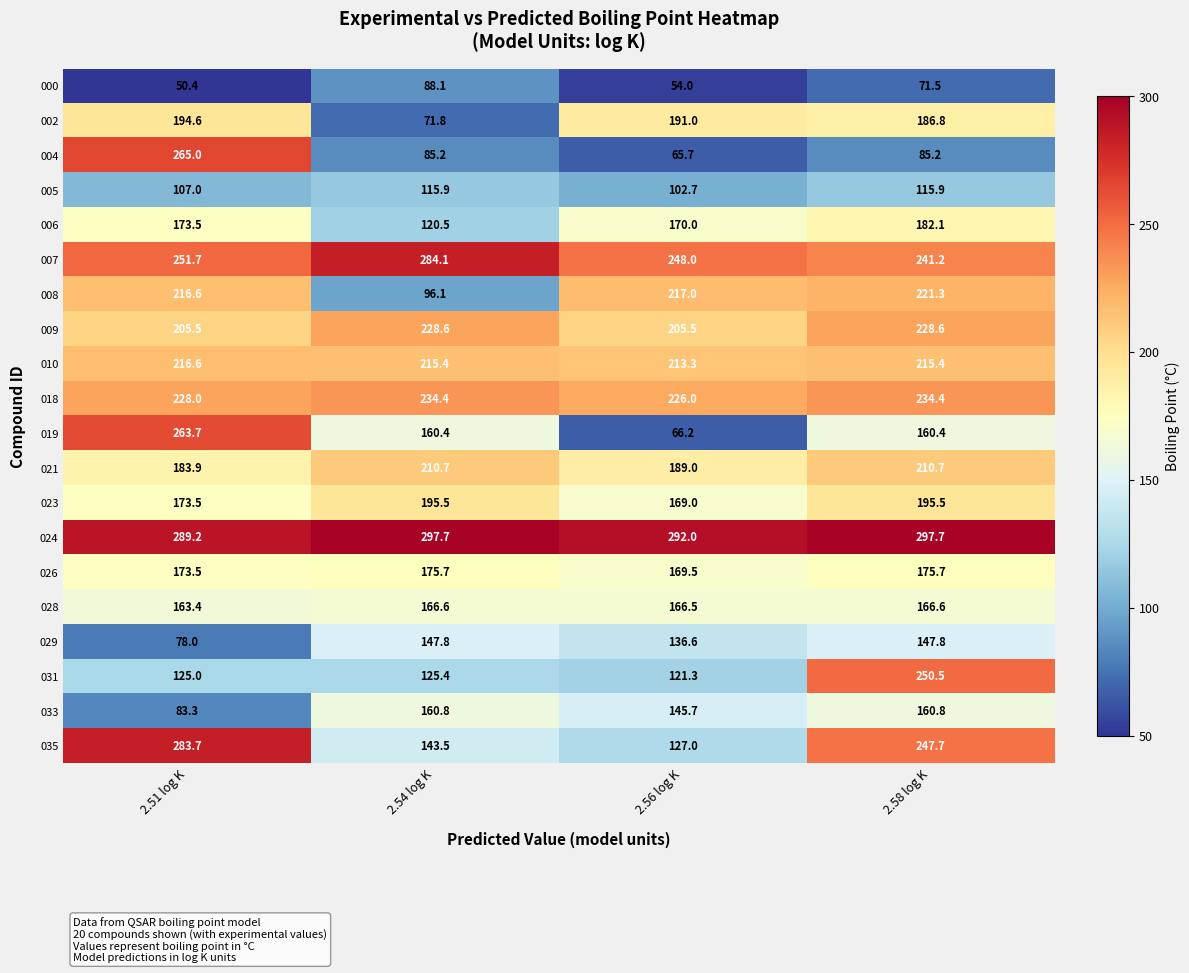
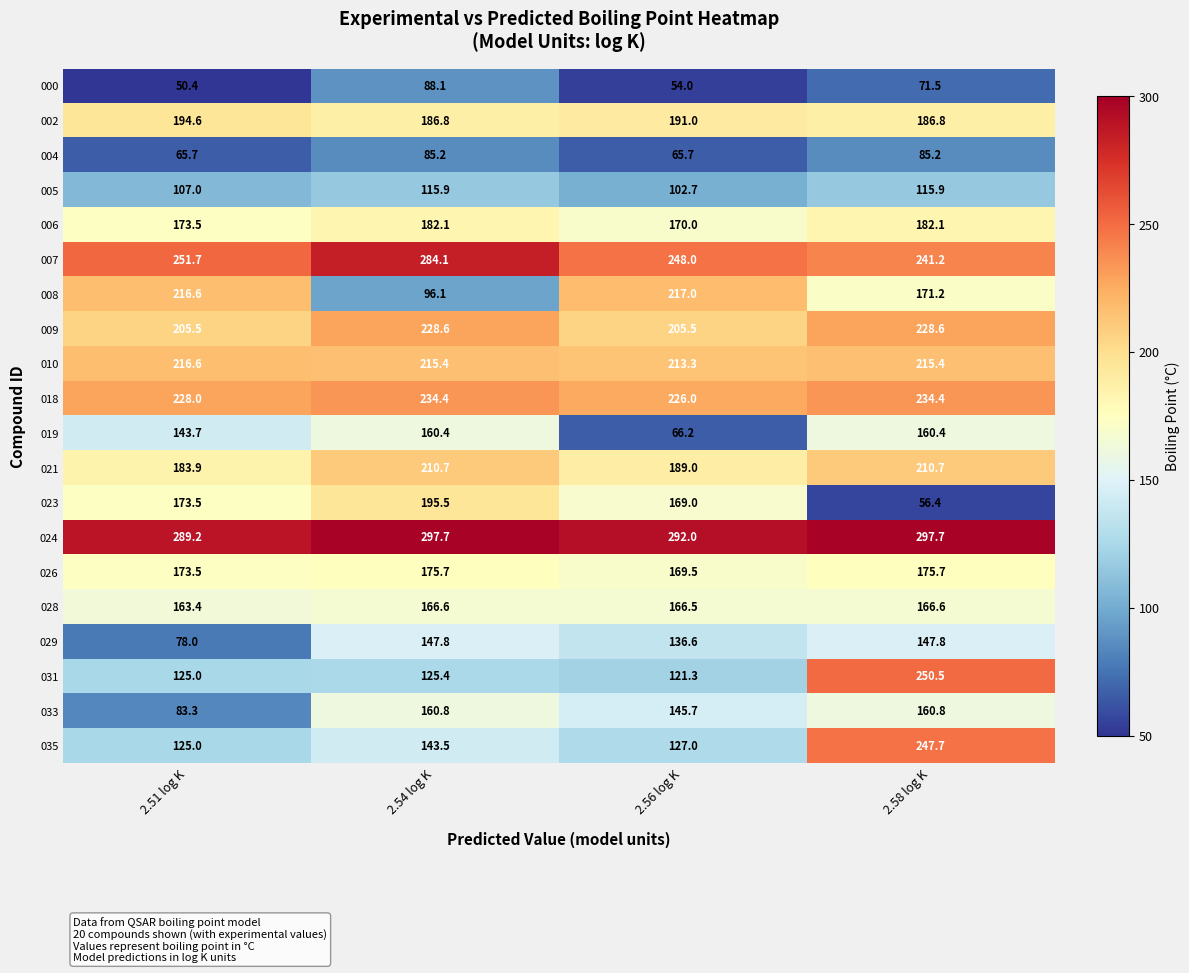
  {
    "000": {
      "2.51 log K": 50.4,
      "2.54 log K": 88.1,
      "2.56 log K": 54.0,
      "2.58 log K": 71.5
    },
    "002": {
      "2.51 log K": 194.6,
-     "2.54 log K": 71.8,
+     "2.54 log K": 186.8,
      "2.56 log K": 191.0,
      "2.58 log K": 186.8
    },
    "004": {
-     "2.51 log K": 265.0,
+     "2.51 log K": 65.7,
      "2.54 log K": 85.2,
      "2.56 log K": 65.7,
      "2.58 log K": 85.2
    },
    "005": {
      "2.51 log K": 107.0,
      "2.54 log K": 115.9,
      "2.56 log K": 102.7,
      "2.58 log K": 115.9
    },
    "006": {
      "2.51 log K": 173.5,
-     "2.54 log K": 120.5,
+     "2.54 log K": 182.1,
      "2.56 log K": 170.0,
      "2.58 log K": 182.1
    },
    "007": {
      "2.51 log K": 251.7,
      "2.54 log K": 284.1,
      "2.56 log K": 248.0,
      "2.58 log K": 241.2
    },
    "008": {
      "2.51 log K": 216.6,
      "2.54 log K": 96.1,
      "2.56 log K": 217.0,
-     "2.58 log K": 221.3
+     "2.58 log K": 171.2
    },
    "009": {
      "2.51 log K": 205.5,
      "2.54 log K": 228.6,
      "2.56 log K": 205.5,
      "2.58 log K": 228.6
    },
    "010": {
      "2.51 log K": 216.6,
      "2.54 log K": 215.4,
      "2.56 log K": 213.3,
      "2.58 log K": 215.4
    },
    "018": {
      "2.51 log K": 228.0,
      "2.54 log K": 234.4,
      "2.56 log K": 226.0,
      "2.58 log K": 234.4
    },
    "019": {
-     "2.51 log K": 263.7,
+     "2.51 log K": 143.7,
      "2.54 log K": 160.4,
      "2.56 log K": 66.2,
      "2.58 log K": 160.4
    },
    "021": {
      "2.51 log K": 183.9,
      "2.54 log K": 210.7,
      "2.56 log K": 189.0,
      "2.58 log K": 210.7
    },
    "023": {
      "2.51 log K": 173.5,
      "2.54 log K": 195.5,
      "2.56 log K": 169.0,
-     "2.58 log K": 195.5
+     "2.58 log K": 56.4
    },
    "024": {
      "2.51 log K": 289.2,
      "2.54 log K": 297.7,
      "2.56 log K": 292.0,
      "2.58 log K": 297.7
    },
    "026": {
      "2.51 log K": 173.5,
      "2.54 log K": 175.7,
      "2.56 log K": 169.5,
      "2.58 log K": 175.7
    },
    "028": {
      "2.51 log K": 163.4,
      "2.54 log K": 166.6,
      "2.56 log K": 166.5,
      "2.58 log K": 166.6
    },
    "029": {
      "2.51 log K": 78.0,
      "2.54 log K": 147.8,
      "2.56 log K": 136.6,
      "2.58 log K": 147.8
    },
    "031": {
      "2.51 log K": 125.0,
      "2.54 log K": 125.4,
      "2.56 log K": 121.3,
      "2.58 log K": 250.5
    },
    "033": {
      "2.51 log K": 83.3,
      "2.54 log K": 160.8,
      "2.56 log K": 145.7,
      "2.58 log K": 160.8
    },
    "035": {
-     "2.51 log K": 283.7,
+     "2.51 log K": 125.0,
      "2.54 log K": 143.5,
      "2.56 log K": 127.0,
      "2.58 log K": 247.7
    }
  }
